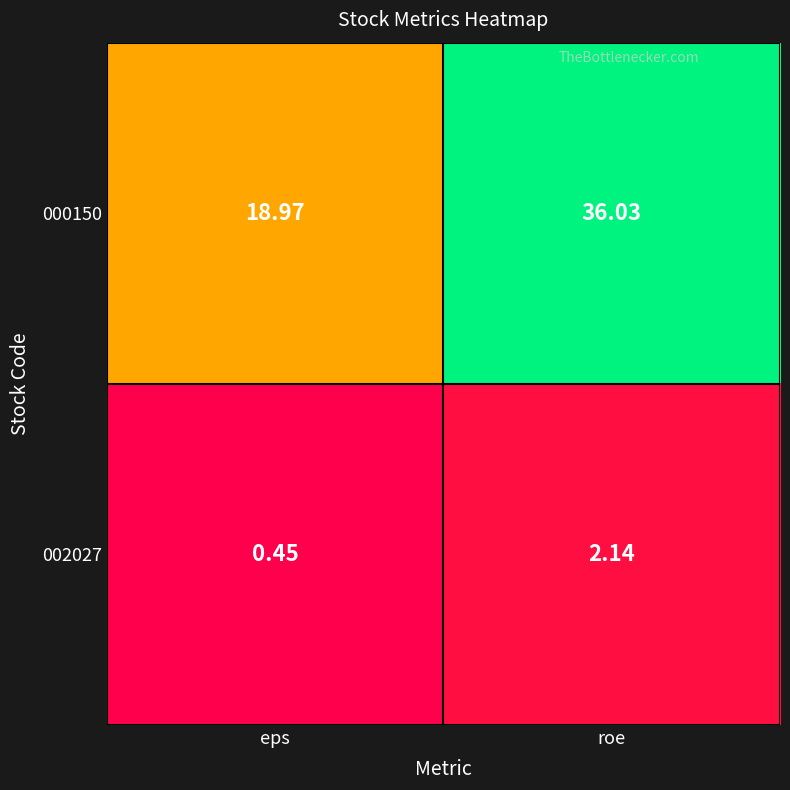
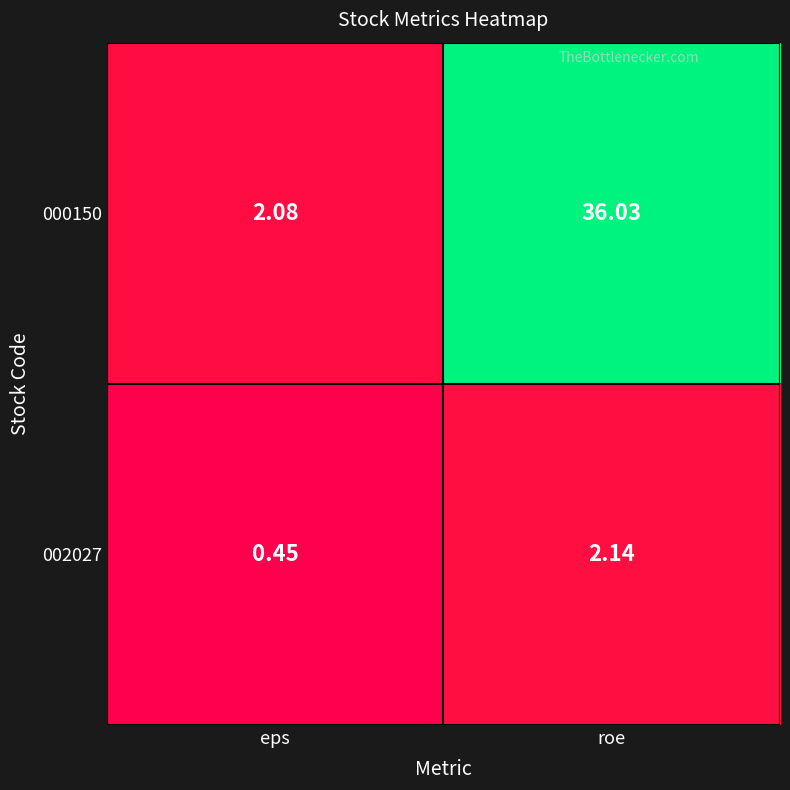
  {
    "000150": {
-     "eps": 18.97,
+     "eps": 2.08,
      "roe": 36.03
    },
    "002027": {
      "eps": 0.45,
      "roe": 2.14
    }
  }
